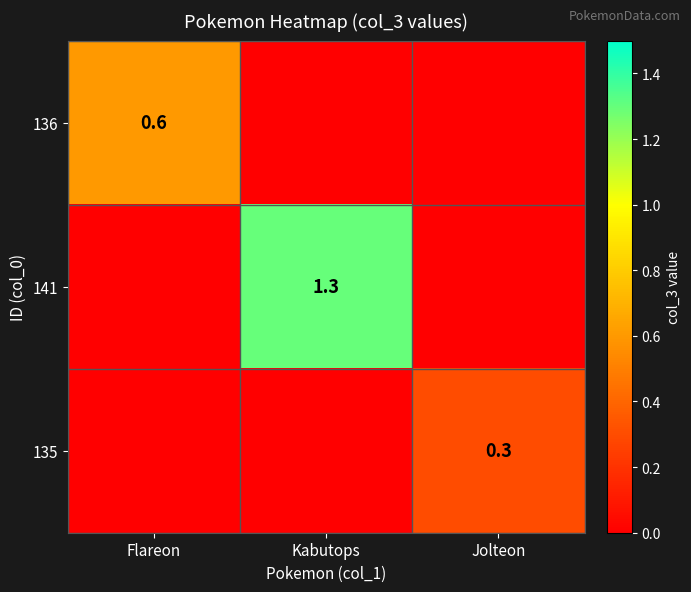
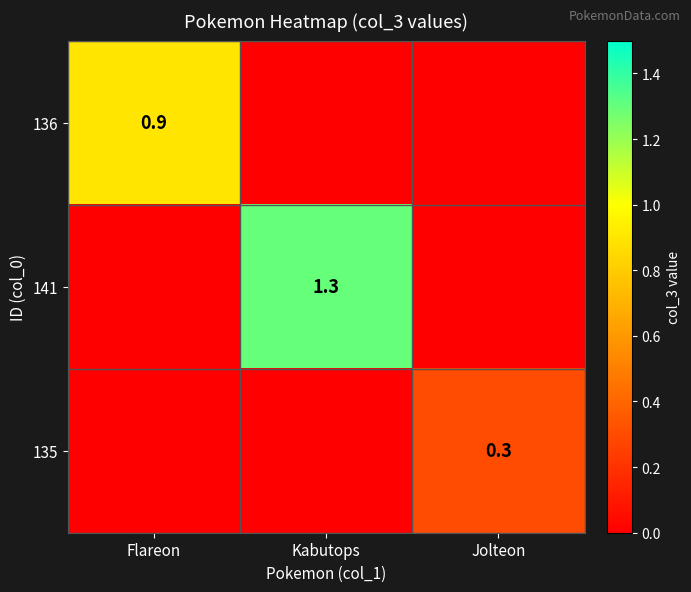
  {
    "136": {
-     "Flareon": 0.6
+     "Flareon": 0.9
    },
    "141": {
      "Kabutops": 1.3
    },
    "135": {
      "Jolteon": 0.3
    }
  }
